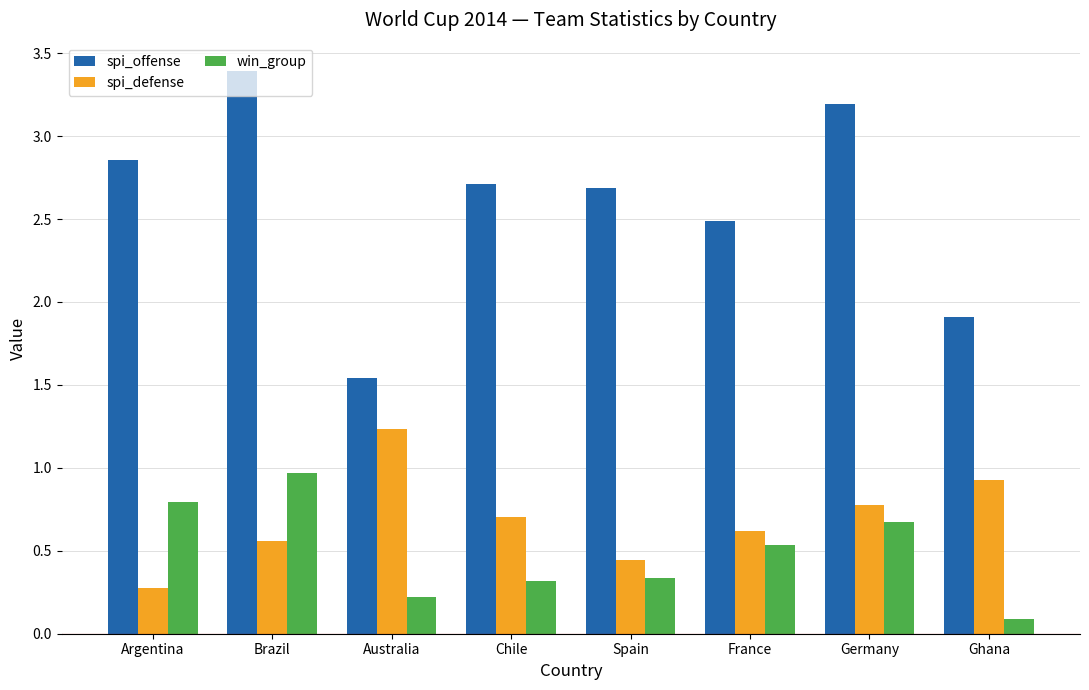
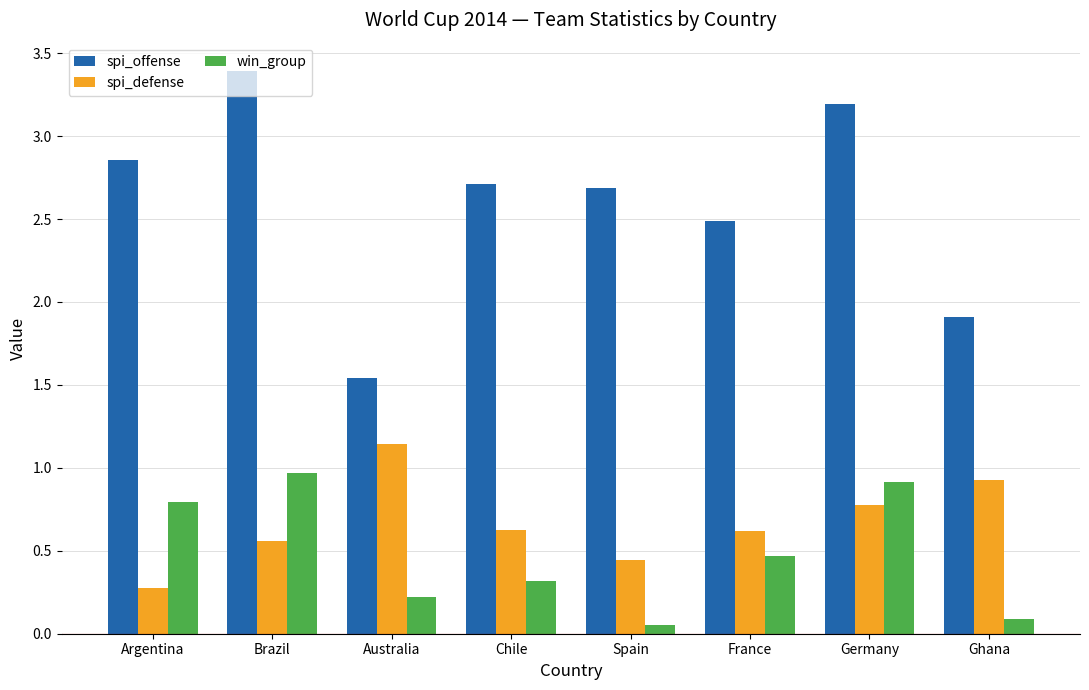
  {
    "spi_offense": {
      "Argentina": 2.85,
      "Australia": 1.54,
      "Chile": 2.71,
      "Spain": 2.69,
      "France": 2.49,
      "Germany": 3.19,
      "Ghana": 1.91
    },
    "spi_defense": {
      "Argentina": 0.28,
      "Brazil": 0.56,
-     "Australia": 1.23,
-     "Chile": 0.70,
+     "Australia": 1.14,
+     "Chile": 0.63,
      "Spain": 0.45,
      "France": 0.62,
      "Germany": 0.78,
      "Ghana": 0.93
    },
    "win_group": {
      "Argentina": 0.80,
      "Brazil": 0.97,
      "Australia": 0.22,
      "Chile": 0.32,
-     "Spain": 0.34,
-     "France": 0.54,
-     "Germany": 0.67,
+     "Spain": 0.05,
+     "France": 0.47,
+     "Germany": 0.91,
      "Ghana": 0.09
    }
  }
